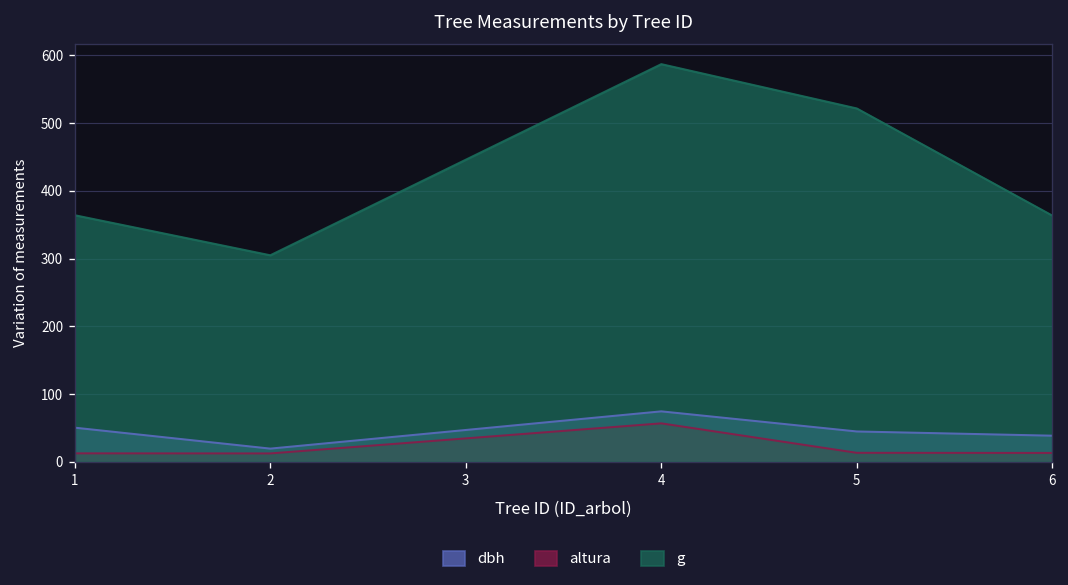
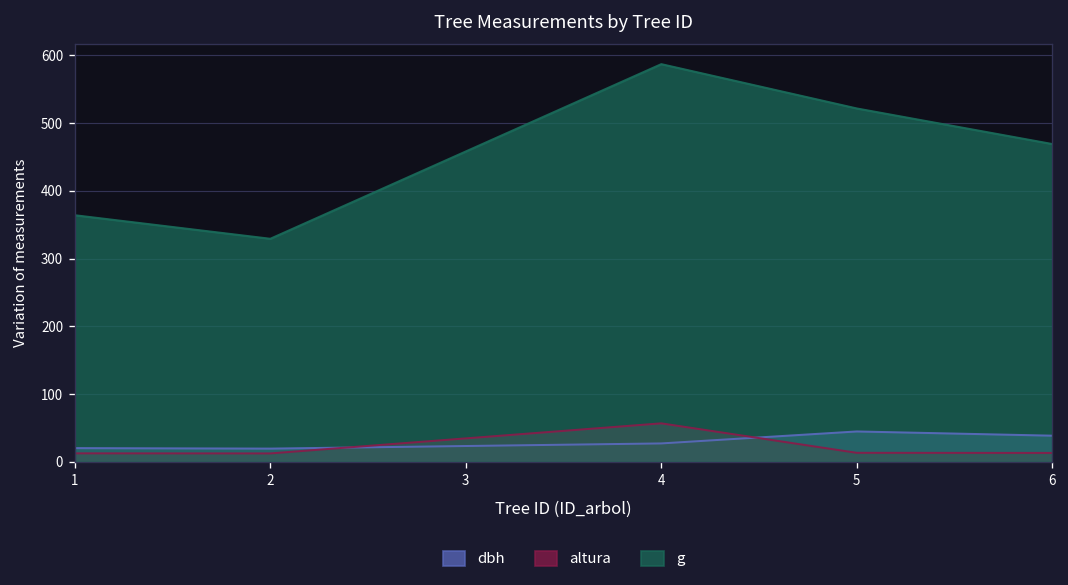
  {
    "dbh": {
-     "1": 50,
+     "1": 20,
      "2": 20,
-     "4": 70,
+     "4": 30,
      "5": 50,
      "6": 40
    },
    "altura": {
      "1": 10,
      "2": 10,
      "4": 60,
      "5": 10,
      "6": 10
    },
    "g": {
      "1": 360,
-     "2": 300,
+     "2": 330,
      "4": 590,
      "5": 520,
-     "6": 360
+     "6": 470
    }
  }
